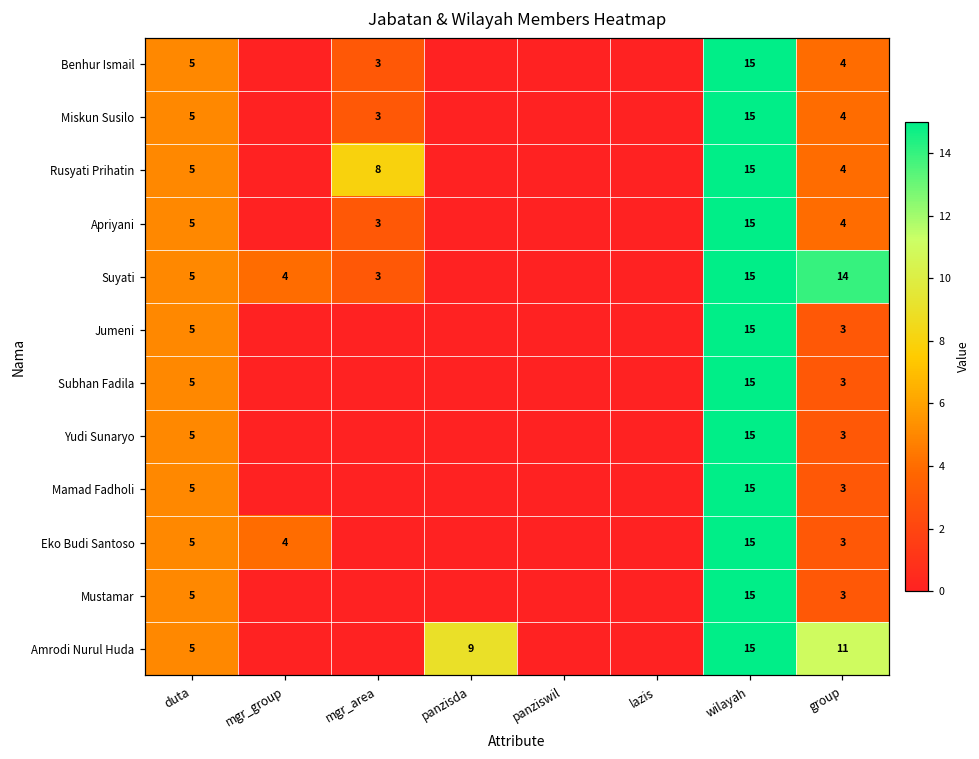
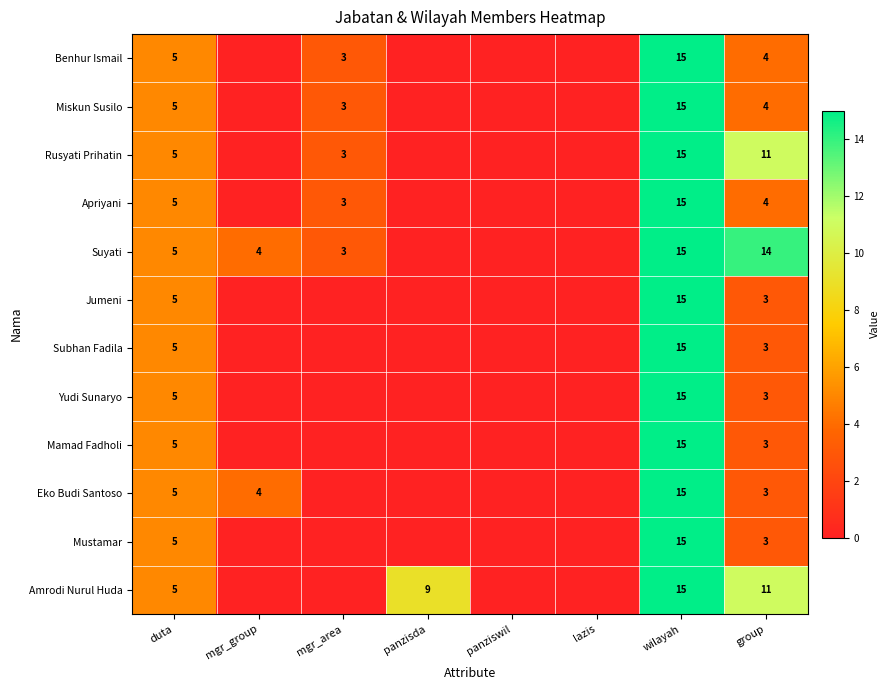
  {
    "Benhur Ismail": {
      "duta": 5,
      "mgr_area": 3,
      "wilayah": 15,
      "group": 4
    },
    "Miskun Susilo": {
      "duta": 5,
      "mgr_area": 3,
      "wilayah": 15,
      "group": 4
    },
    "Rusyati Prihatin": {
      "duta": 5,
-     "mgr_area": 8,
+     "mgr_area": 3,
      "wilayah": 15,
-     "group": 4
+     "group": 11
    },
    "Apriyani": {
      "duta": 5,
      "mgr_area": 3,
      "wilayah": 15,
      "group": 4
    },
    "Suyati": {
      "duta": 5,
      "mgr_group": 4,
      "mgr_area": 3,
      "wilayah": 15,
      "group": 14
    },
    "Jumeni": {
      "duta": 5,
      "wilayah": 15,
      "group": 3
    },
    "Subhan Fadila": {
      "duta": 5,
      "wilayah": 15,
      "group": 3
    },
    "Yudi Sunaryo": {
      "duta": 5,
      "wilayah": 15,
      "group": 3
    },
    "Mamad Fadholi": {
      "duta": 5,
      "wilayah": 15,
      "group": 3
    },
    "Eko Budi Santoso": {
      "duta": 5,
      "mgr_group": 4,
      "wilayah": 15,
      "group": 3
    },
    "Mustamar": {
      "duta": 5,
      "wilayah": 15,
      "group": 3
    },
    "Amrodi Nurul Huda": {
      "duta": 5,
      "panzisda": 9,
      "wilayah": 15,
      "group": 11
    }
  }
